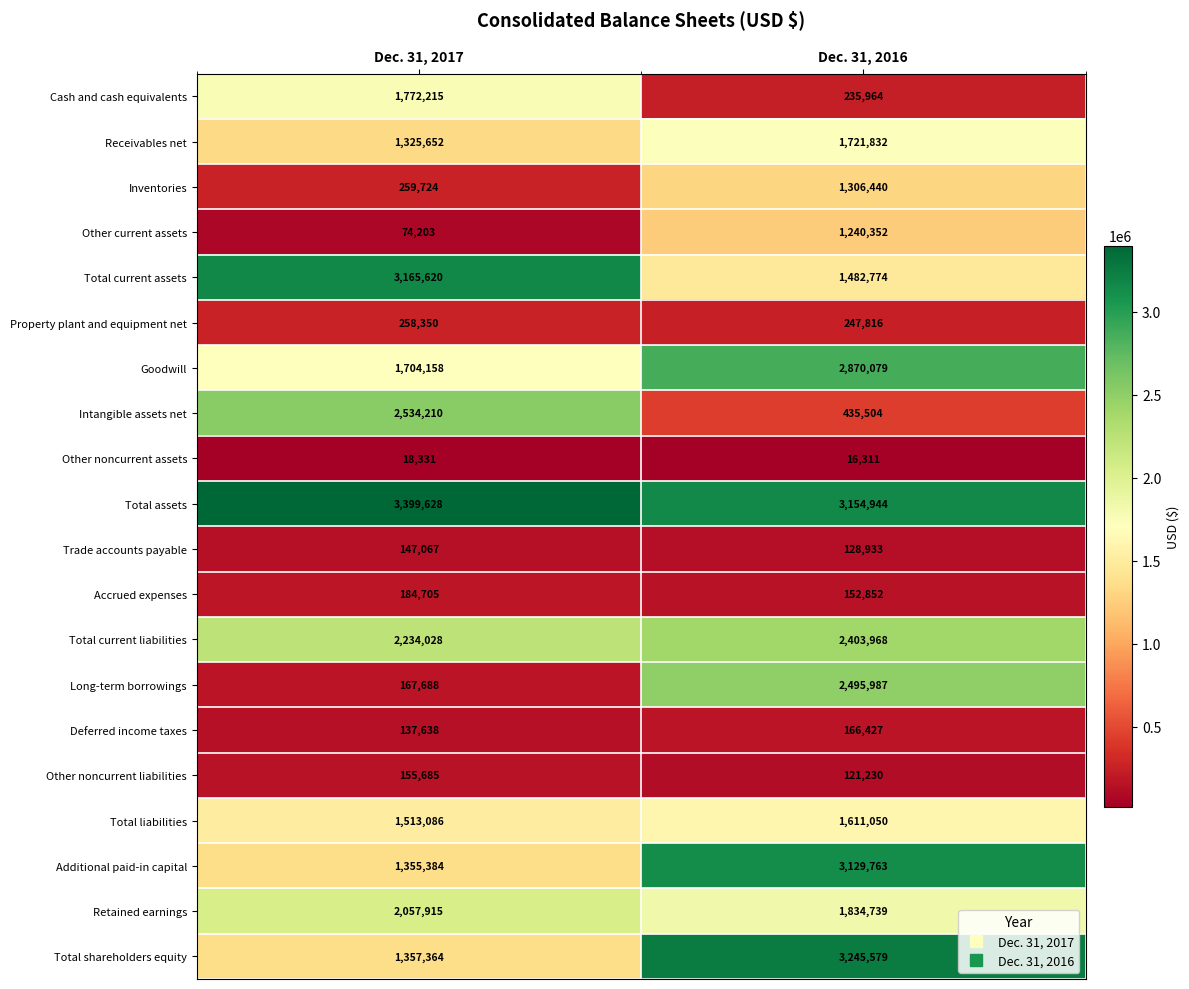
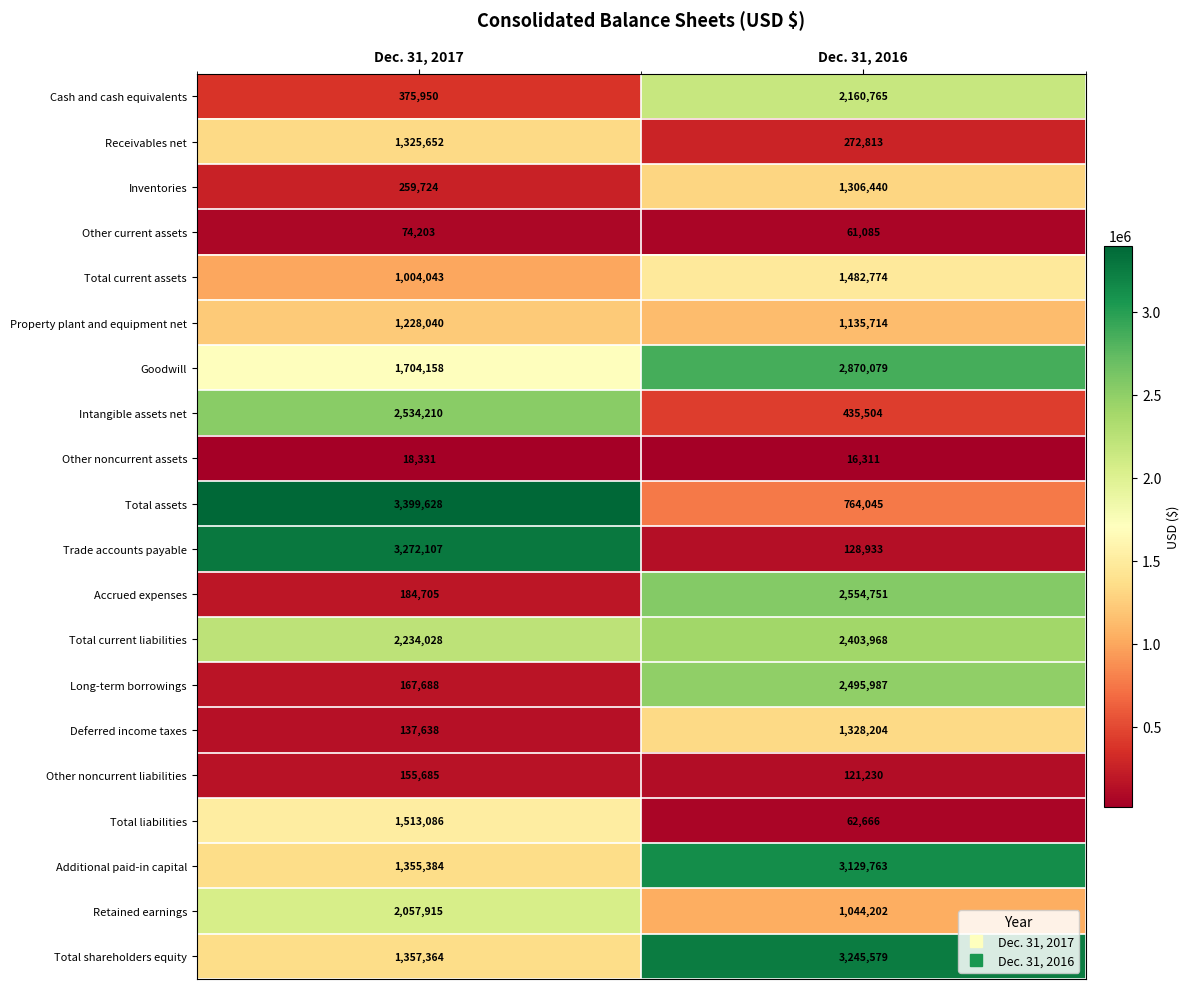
  {
    "Cash and cash equivalents": {
-     "Dec. 31, 2017": "1,772,215",
-     "Dec. 31, 2016": "235,964"
+     "Dec. 31, 2017": "375,950",
+     "Dec. 31, 2016": "2,160,765"
    },
    "Receivables net": {
      "Dec. 31, 2017": "1,325,652",
-     "Dec. 31, 2016": "1,721,832"
+     "Dec. 31, 2016": "272,813"
    },
    "Inventories": {
      "Dec. 31, 2017": "259,724",
      "Dec. 31, 2016": "1,306,440"
    },
    "Other current assets": {
      "Dec. 31, 2017": "74,203",
-     "Dec. 31, 2016": "1,240,352"
+     "Dec. 31, 2016": "61,085"
    },
    "Total current assets": {
-     "Dec. 31, 2017": "3,165,620",
+     "Dec. 31, 2017": "1,004,043",
      "Dec. 31, 2016": "1,482,774"
    },
    "Property plant and equipment net": {
-     "Dec. 31, 2017": "258,350",
-     "Dec. 31, 2016": "247,816"
+     "Dec. 31, 2017": "1,228,040",
+     "Dec. 31, 2016": "1,135,714"
    },
    "Goodwill": {
      "Dec. 31, 2017": "1,704,158",
      "Dec. 31, 2016": "2,870,079"
    },
    "Intangible assets net": {
      "Dec. 31, 2017": "2,534,210",
      "Dec. 31, 2016": "435,504"
    },
    "Other noncurrent assets": {
      "Dec. 31, 2017": "18,331",
      "Dec. 31, 2016": "16,311"
    },
    "Total assets": {
      "Dec. 31, 2017": "3,399,628",
-     "Dec. 31, 2016": "3,154,944"
+     "Dec. 31, 2016": "764,045"
    },
    "Trade accounts payable": {
-     "Dec. 31, 2017": "147,067",
+     "Dec. 31, 2017": "3,272,107",
      "Dec. 31, 2016": "128,933"
    },
    "Accrued expenses": {
      "Dec. 31, 2017": "184,705",
-     "Dec. 31, 2016": "152,852"
+     "Dec. 31, 2016": "2,554,751"
    },
    "Total current liabilities": {
      "Dec. 31, 2017": "2,234,028",
      "Dec. 31, 2016": "2,403,968"
    },
    "Long-term borrowings": {
      "Dec. 31, 2017": "167,688",
      "Dec. 31, 2016": "2,495,987"
    },
    "Deferred income taxes": {
      "Dec. 31, 2017": "137,638",
-     "Dec. 31, 2016": "166,427"
+     "Dec. 31, 2016": "1,328,204"
    },
    "Other noncurrent liabilities": {
      "Dec. 31, 2017": "155,685",
      "Dec. 31, 2016": "121,230"
    },
    "Total liabilities": {
      "Dec. 31, 2017": "1,513,086",
-     "Dec. 31, 2016": "1,611,050"
+     "Dec. 31, 2016": "62,666"
    },
    "Additional paid-in capital": {
      "Dec. 31, 2017": "1,355,384",
      "Dec. 31, 2016": "3,129,763"
    },
    "Retained earnings": {
      "Dec. 31, 2017": "2,057,915",
-     "Dec. 31, 2016": "1,834,739"
+     "Dec. 31, 2016": "1,044,202"
    },
    "Total shareholders equity": {
      "Dec. 31, 2017": "1,357,364",
      "Dec. 31, 2016": "3,245,579"
    }
  }
